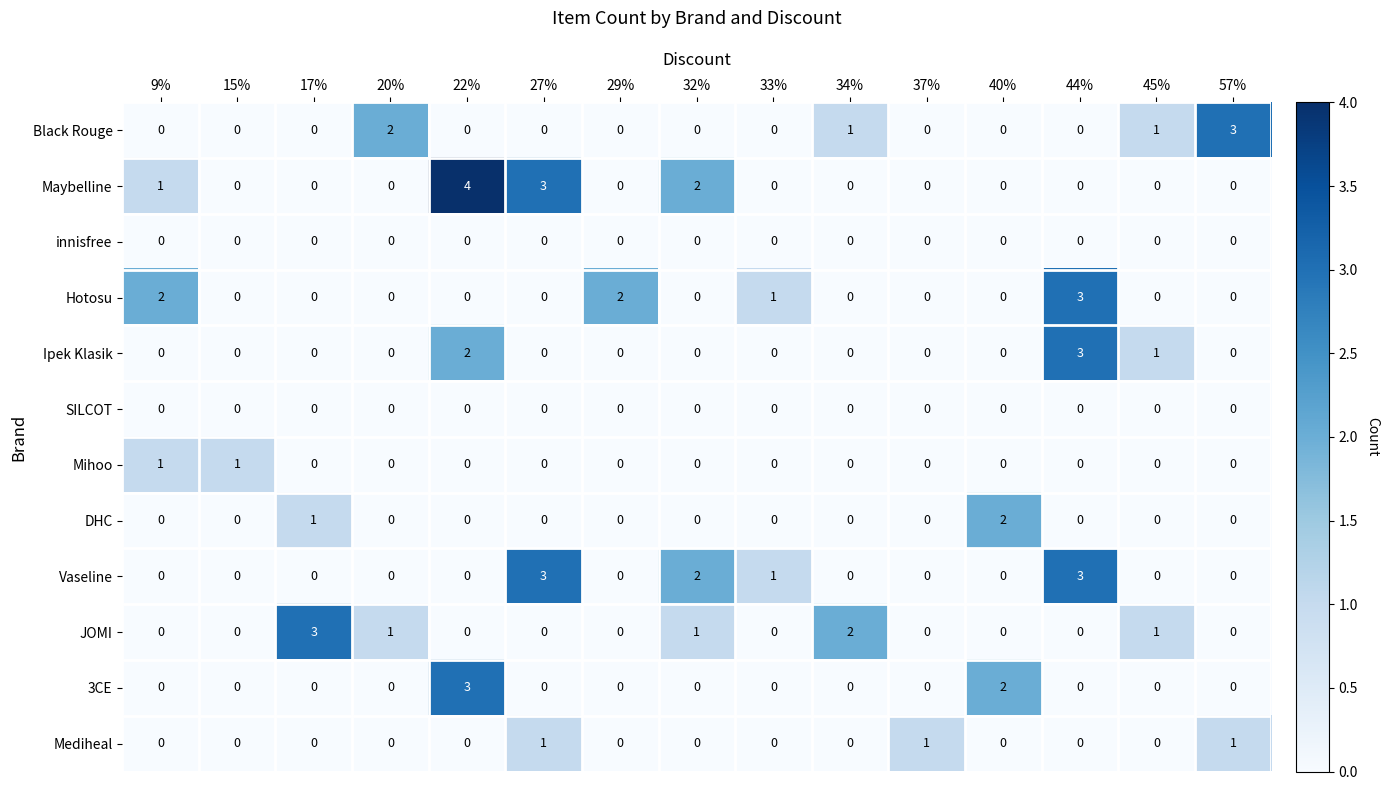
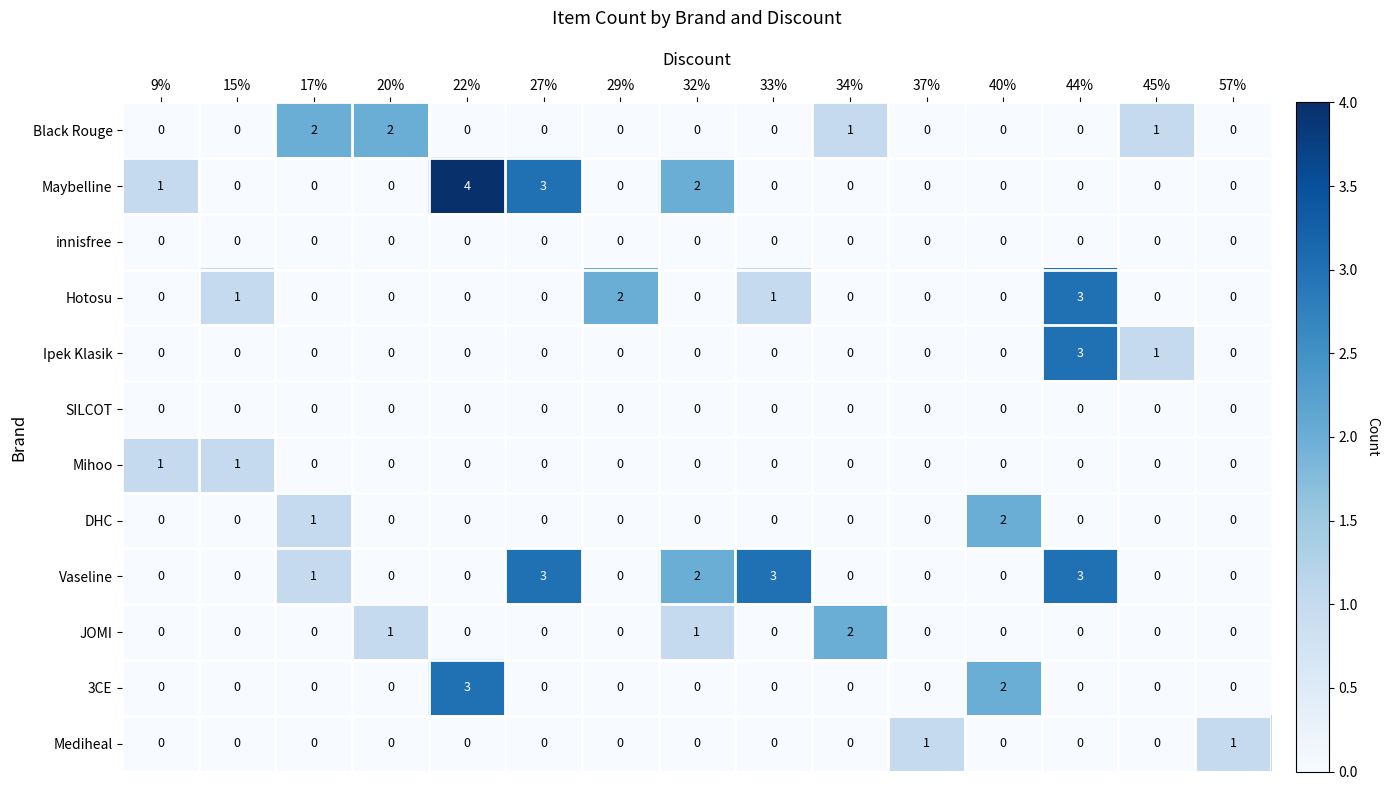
  {
    "Black Rouge": {
      "9%": 0,
      "15%": 0,
-     "17%": 0,
+     "17%": 2,
      "20%": 2,
      "22%": 0,
      "27%": 0,
      "29%": 0,
      "32%": 0,
      "33%": 0,
      "34%": 1,
      "37%": 0,
      "40%": 0,
      "44%": 0,
      "45%": 1,
-     "57%": 3
+     "57%": 0
    },
    "Maybelline": {
      "9%": 1,
      "15%": 0,
      "17%": 0,
      "20%": 0,
      "22%": 4,
      "27%": 3,
      "29%": 0,
      "32%": 2,
      "33%": 0,
      "34%": 0,
      "37%": 0,
      "40%": 0,
      "44%": 0,
      "45%": 0,
      "57%": 0
    },
    "innisfree": {
      "9%": 0,
      "15%": 0,
      "17%": 0,
      "20%": 0,
      "22%": 0,
      "27%": 0,
      "29%": 0,
      "32%": 0,
      "33%": 0,
      "34%": 0,
      "37%": 0,
      "40%": 0,
      "44%": 0,
      "45%": 0,
      "57%": 0
    },
    "Hotosu": {
-     "9%": 2,
-     "15%": 0,
+     "9%": 0,
+     "15%": 1,
      "17%": 0,
      "20%": 0,
      "22%": 0,
      "27%": 0,
      "29%": 2,
      "32%": 0,
      "33%": 1,
      "34%": 0,
      "37%": 0,
      "40%": 0,
      "44%": 3,
      "45%": 0,
      "57%": 0
    },
    "Ipek Klasik": {
      "9%": 0,
      "15%": 0,
      "17%": 0,
      "20%": 0,
-     "22%": 2,
+     "22%": 0,
      "27%": 0,
      "29%": 0,
      "32%": 0,
      "33%": 0,
      "34%": 0,
      "37%": 0,
      "40%": 0,
      "44%": 3,
      "45%": 1,
      "57%": 0
    },
    "SILCOT": {
      "9%": 0,
      "15%": 0,
      "17%": 0,
      "20%": 0,
      "22%": 0,
      "27%": 0,
      "29%": 0,
      "32%": 0,
      "33%": 0,
      "34%": 0,
      "37%": 0,
      "40%": 0,
      "44%": 0,
      "45%": 0,
      "57%": 0
    },
    "Mihoo": {
      "9%": 1,
      "15%": 1,
      "17%": 0,
      "20%": 0,
      "22%": 0,
      "27%": 0,
      "29%": 0,
      "32%": 0,
      "33%": 0,
      "34%": 0,
      "37%": 0,
      "40%": 0,
      "44%": 0,
      "45%": 0,
      "57%": 0
    },
    "DHC": {
      "9%": 0,
      "15%": 0,
      "17%": 1,
      "20%": 0,
      "22%": 0,
      "27%": 0,
      "29%": 0,
      "32%": 0,
      "33%": 0,
      "34%": 0,
      "37%": 0,
      "40%": 2,
      "44%": 0,
      "45%": 0,
      "57%": 0
    },
    "Vaseline": {
      "9%": 0,
      "15%": 0,
-     "17%": 0,
+     "17%": 1,
      "20%": 0,
      "22%": 0,
      "27%": 3,
      "29%": 0,
      "32%": 2,
-     "33%": 1,
+     "33%": 3,
      "34%": 0,
      "37%": 0,
      "40%": 0,
      "44%": 3,
      "45%": 0,
      "57%": 0
    },
    "JOMI": {
      "9%": 0,
      "15%": 0,
-     "17%": 3,
+     "17%": 0,
      "20%": 1,
      "22%": 0,
      "27%": 0,
      "29%": 0,
      "32%": 1,
      "33%": 0,
      "34%": 2,
      "37%": 0,
      "40%": 0,
      "44%": 0,
-     "45%": 1,
+     "45%": 0,
      "57%": 0
    },
    "3CE": {
      "9%": 0,
      "15%": 0,
      "17%": 0,
      "20%": 0,
      "22%": 3,
      "27%": 0,
      "29%": 0,
      "32%": 0,
      "33%": 0,
      "34%": 0,
      "37%": 0,
      "40%": 2,
      "44%": 0,
      "45%": 0,
      "57%": 0
    },
    "Mediheal": {
      "9%": 0,
      "15%": 0,
      "17%": 0,
      "20%": 0,
      "22%": 0,
-     "27%": 1,
+     "27%": 0,
      "29%": 0,
      "32%": 0,
      "33%": 0,
      "34%": 0,
      "37%": 1,
      "40%": 0,
      "44%": 0,
      "45%": 0,
      "57%": 1
    }
  }
